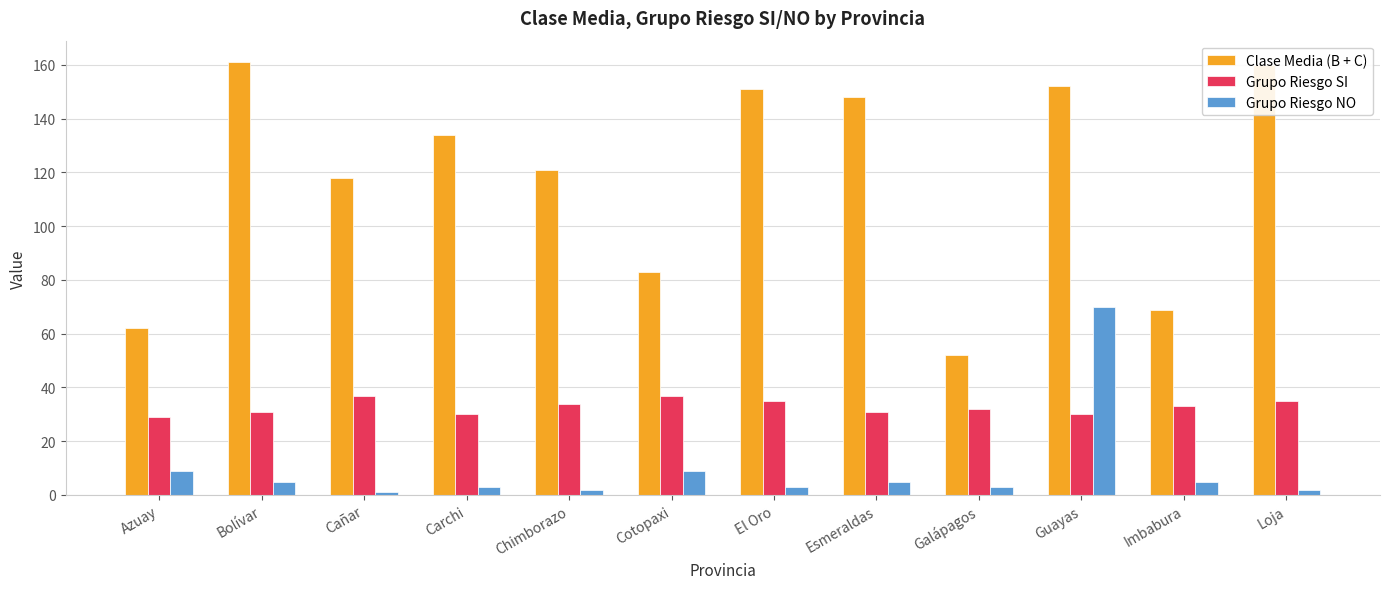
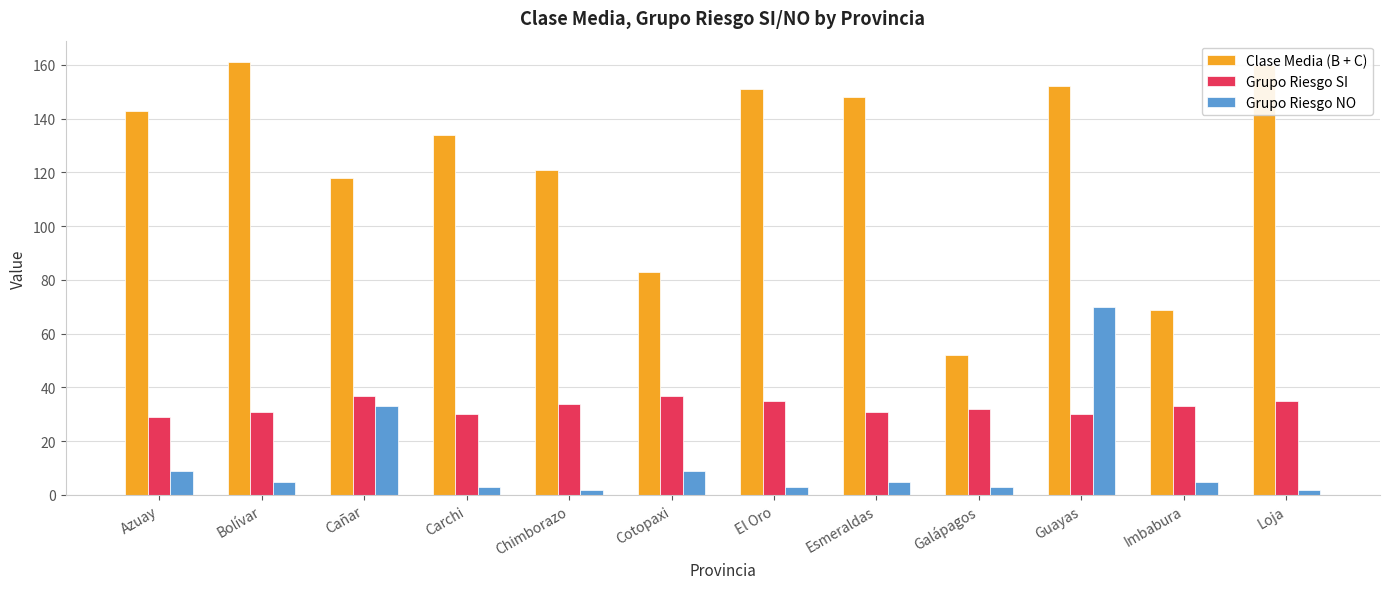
  {
    "Clase Media (B + C)": {
-     "Azuay": 62,
+     "Azuay": 143,
      "Bolívar": 161,
      "Cañar": 118,
      "Carchi": 134,
      "Chimborazo": 121,
      "Cotopaxi": 83,
      "El Oro": 151,
      "Esmeraldas": 148,
      "Galápagos": 52,
      "Guayas": 152,
      "Imbabura": 69
    },
    "Grupo Riesgo SI": {
      "Azuay": 29,
      "Bolívar": 31,
      "Cañar": 37,
      "Carchi": 30,
      "Chimborazo": 34,
      "Cotopaxi": 37,
      "El Oro": 35,
      "Esmeraldas": 31,
      "Galápagos": 32,
      "Guayas": 30,
      "Imbabura": 33,
      "Loja": 35
    },
    "Grupo Riesgo NO": {
      "Azuay": 9,
      "Bolívar": 5,
-     "Cañar": 1,
+     "Cañar": 33,
      "Carchi": 3,
      "Chimborazo": 2,
      "Cotopaxi": 9,
      "El Oro": 3,
      "Esmeraldas": 5,
      "Galápagos": 3,
      "Guayas": 70,
      "Imbabura": 5,
      "Loja": 2
    }
  }
